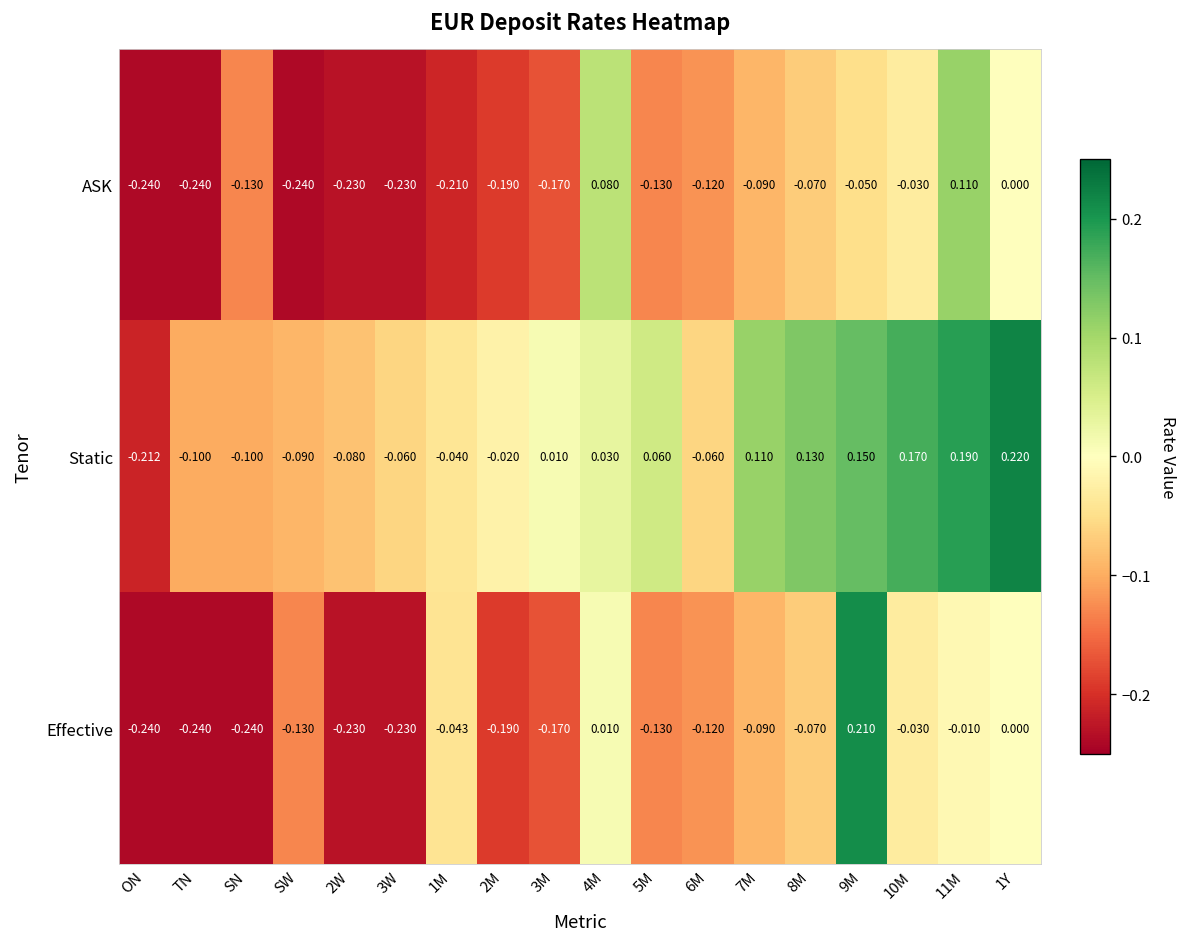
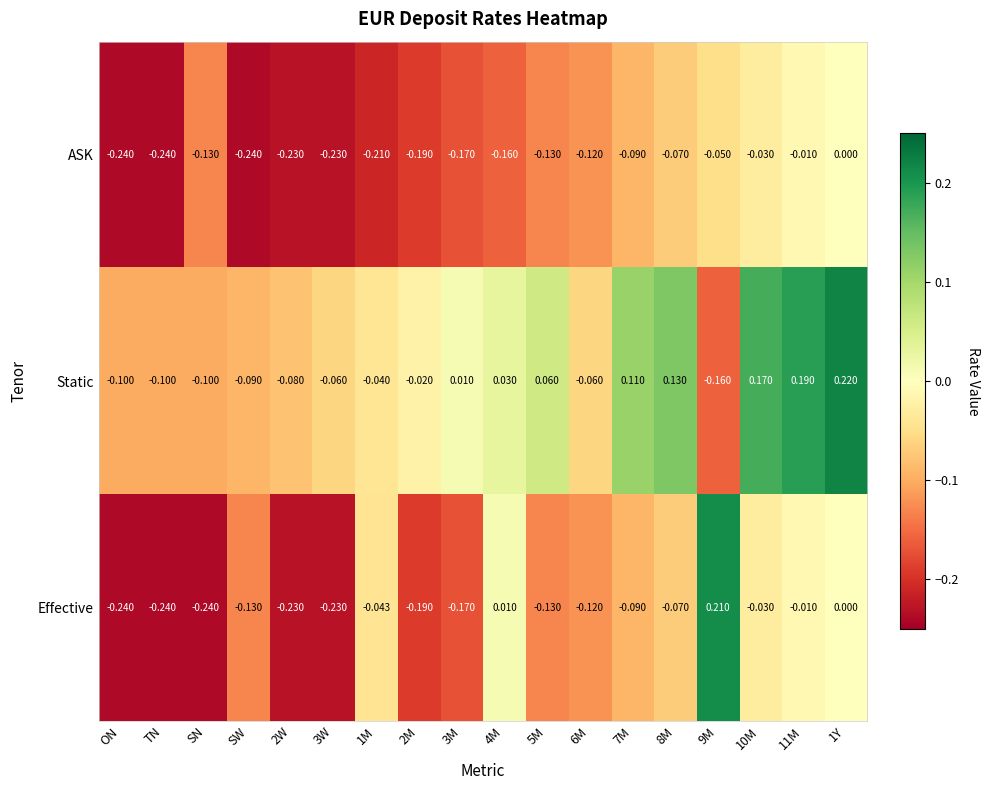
  {
    "ASK": {
      "ON": -0.240,
      "TN": -0.240,
      "SN": -0.130,
      "SW": -0.240,
      "2W": -0.230,
      "3W": -0.230,
      "1M": -0.210,
      "2M": -0.190,
      "3M": -0.170,
-     "4M": 0.080,
+     "4M": -0.160,
      "5M": -0.130,
      "6M": -0.120,
      "7M": -0.090,
      "8M": -0.070,
      "9M": -0.050,
      "10M": -0.030,
-     "11M": 0.110,
+     "11M": -0.010,
      "1Y": 0.000
    },
    "Static": {
-     "ON": -0.212,
+     "ON": -0.100,
      "TN": -0.100,
      "SN": -0.100,
      "SW": -0.090,
      "2W": -0.080,
      "3W": -0.060,
      "1M": -0.040,
      "2M": -0.020,
      "3M": 0.010,
      "4M": 0.030,
      "5M": 0.060,
      "6M": -0.060,
      "7M": 0.110,
      "8M": 0.130,
-     "9M": 0.150,
+     "9M": -0.160,
      "10M": 0.170,
      "11M": 0.190,
      "1Y": 0.220
    },
    "Effective": {
      "ON": -0.240,
      "TN": -0.240,
      "SN": -0.240,
      "SW": -0.130,
      "2W": -0.230,
      "3W": -0.230,
      "1M": -0.043,
      "2M": -0.190,
      "3M": -0.170,
      "4M": 0.010,
      "5M": -0.130,
      "6M": -0.120,
      "7M": -0.090,
      "8M": -0.070,
      "9M": 0.210,
      "10M": -0.030,
      "11M": -0.010,
      "1Y": 0.000
    }
  }
